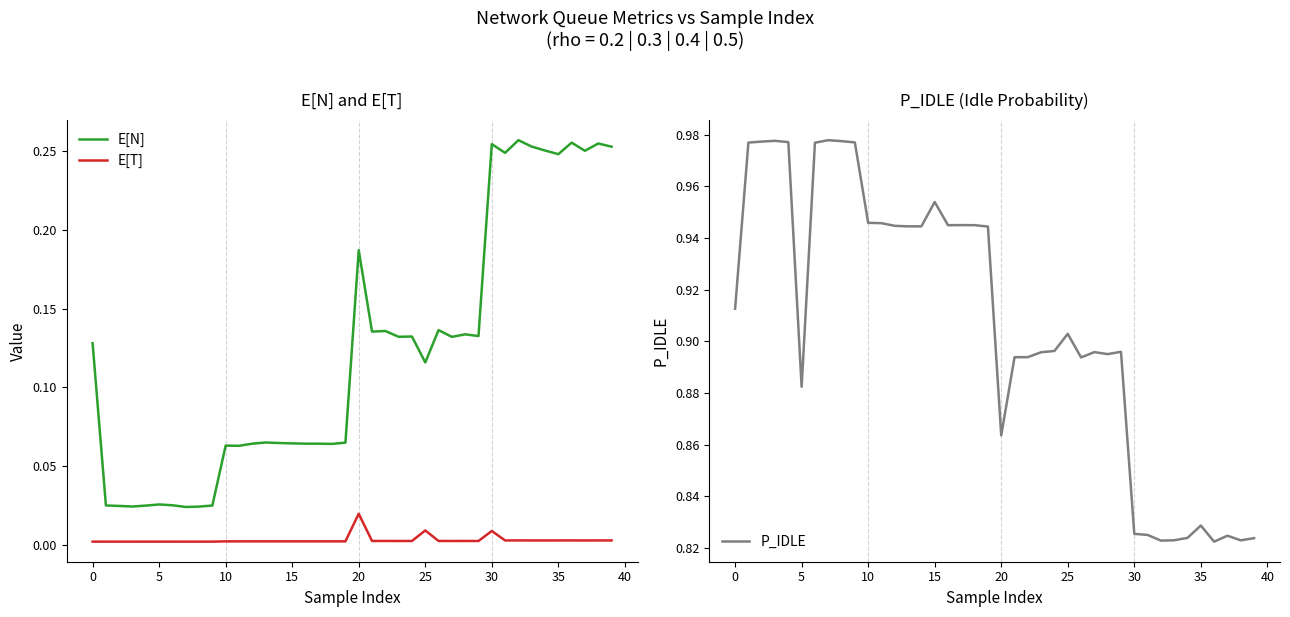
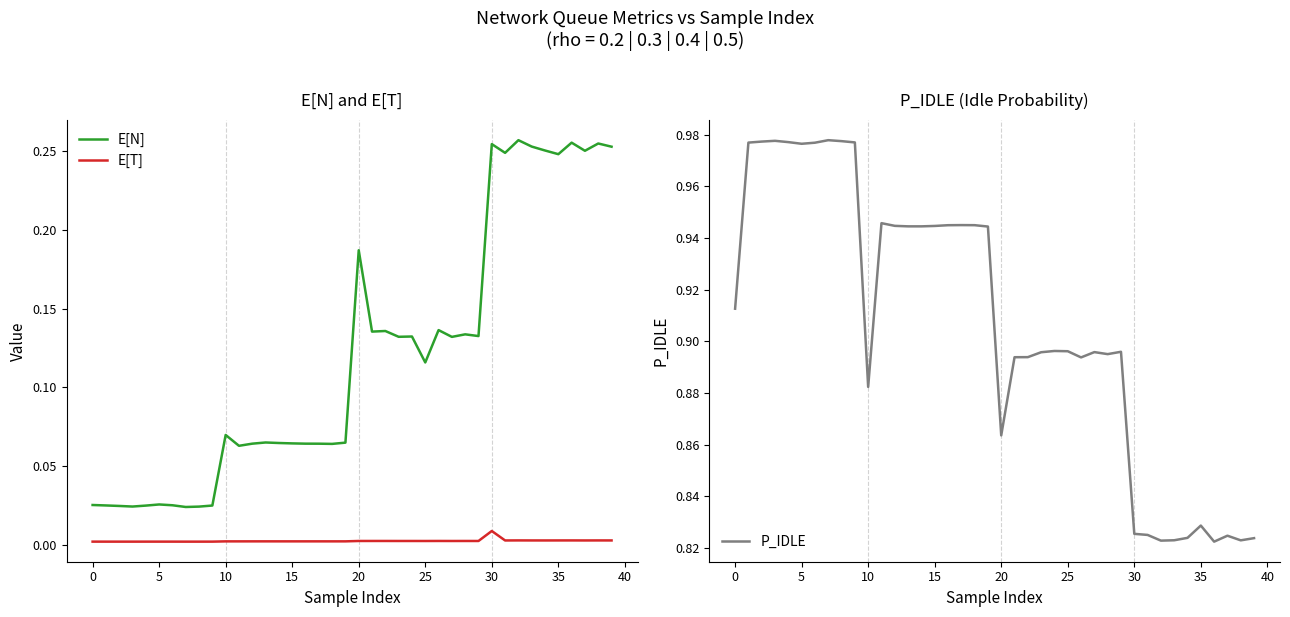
  {
    "E[N] and E[T]": {
      "E[N]": {
-       "0": 0.128,
+       "0": 0.025,
        "5": 0.026,
-       "10": 0.063,
+       "10": 0.070,
        "15": 0.065,
        "20": 0.187,
        "25": 0.116,
        "30": 0.254,
        "35": 0.248
      },
      "E[T]": {
        "0": 0.002,
        "5": 0.002,
        "10": 0.002,
        "15": 0.002,
-       "20": 0.020,
-       "25": 0.009,
+       "20": 0.003,
+       "25": 0.003,
        "30": 0.009,
        "35": 0.003
      }
    },
    "P_IDLE (Idle Probability)": {
      "0": 0.913,
-     "5": 0.882,
-     "10": 0.946,
-     "15": 0.954,
+     "5": 0.976,
+     "10": 0.882,
+     "15": 0.945,
      "20": 0.864,
-     "25": 0.903,
+     "25": 0.896,
      "30": 0.825,
      "35": 0.829
    }
  }
